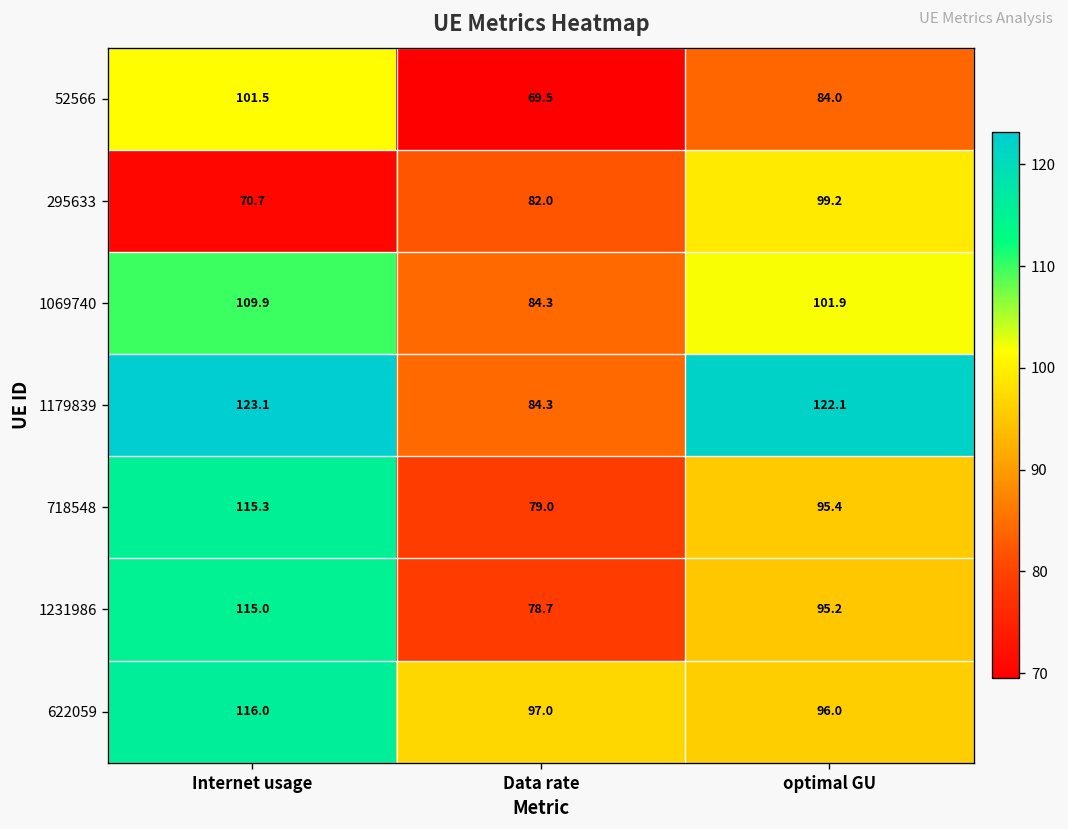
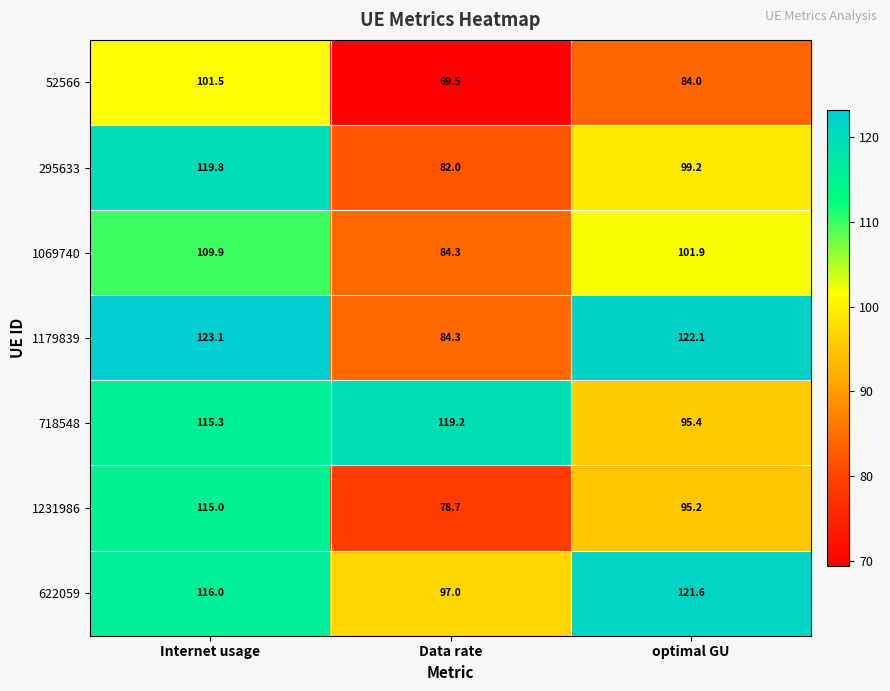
  {
    "52566": {
      "Internet usage": 101.5,
      "Data rate": 69.5,
      "optimal GU": 84.0
    },
    "295633": {
-     "Internet usage": 70.7,
+     "Internet usage": 119.8,
      "Data rate": 82.0,
      "optimal GU": 99.2
    },
    "1069740": {
      "Internet usage": 109.9,
      "Data rate": 84.3,
      "optimal GU": 101.9
    },
    "1179839": {
      "Internet usage": 123.1,
      "Data rate": 84.3,
      "optimal GU": 122.1
    },
    "718548": {
      "Internet usage": 115.3,
-     "Data rate": 79.0,
+     "Data rate": 119.2,
      "optimal GU": 95.4
    },
    "1231986": {
      "Internet usage": 115.0,
      "Data rate": 78.7,
      "optimal GU": 95.2
    },
    "622059": {
      "Internet usage": 116.0,
      "Data rate": 97.0,
-     "optimal GU": 96.0
+     "optimal GU": 121.6
    }
  }
